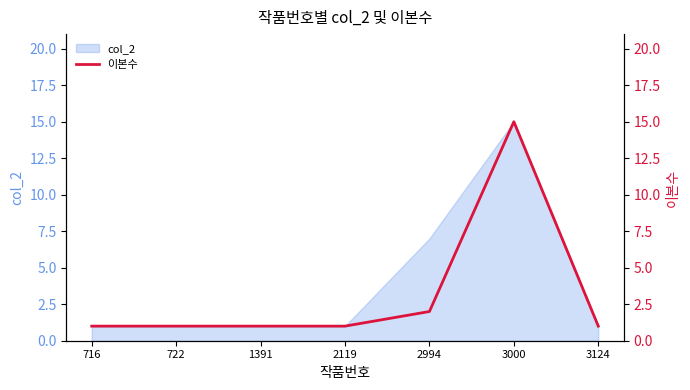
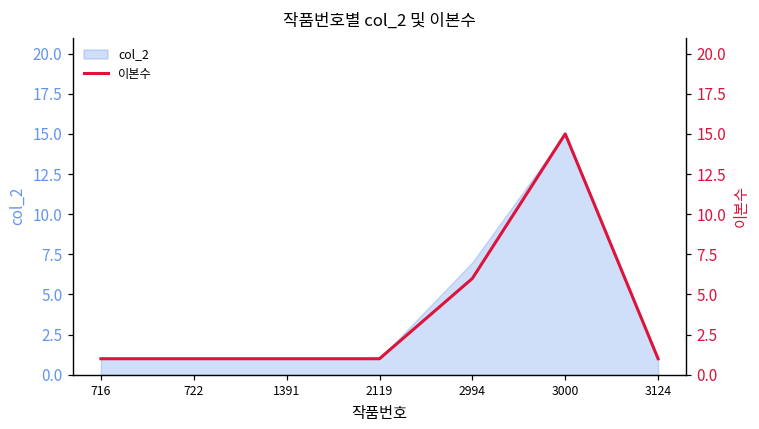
  {
    "col_2": {
      "716": 1.0,
      "722": 1.0,
      "1391": 1.0,
      "2119": 1.0,
      "2994": 7.0,
      "3000": 15.0,
      "3124": 1.0
    },
    "이본수": {
      "716": 1,
      "722": 1,
      "1391": 1,
      "2119": 1,
-     "2994": 2,
+     "2994": 6,
      "3000": 15,
      "3124": 1
    }
  }
